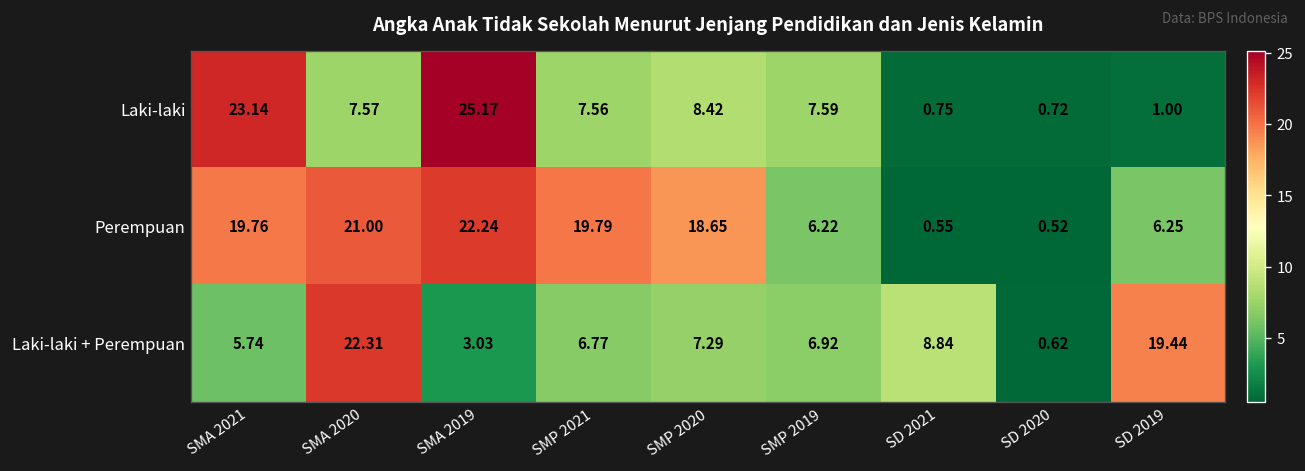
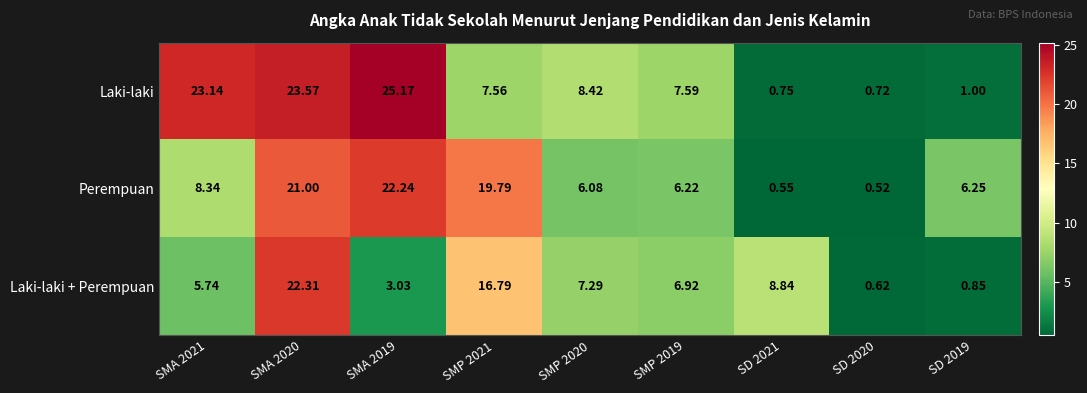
  {
    "Laki-laki": {
      "SMA 2021": 23.14,
-     "SMA 2020": 7.57,
+     "SMA 2020": 23.57,
      "SMA 2019": 25.17,
      "SMP 2021": 7.56,
      "SMP 2020": 8.42,
      "SMP 2019": 7.59,
      "SD 2021": 0.75,
      "SD 2020": 0.72,
      "SD 2019": 1.00
    },
    "Perempuan": {
-     "SMA 2021": 19.76,
+     "SMA 2021": 8.34,
      "SMA 2020": 21.00,
      "SMA 2019": 22.24,
      "SMP 2021": 19.79,
-     "SMP 2020": 18.65,
+     "SMP 2020": 6.08,
      "SMP 2019": 6.22,
      "SD 2021": 0.55,
      "SD 2020": 0.52,
      "SD 2019": 6.25
    },
    "Laki-laki + Perempuan": {
      "SMA 2021": 5.74,
      "SMA 2020": 22.31,
      "SMA 2019": 3.03,
-     "SMP 2021": 6.77,
+     "SMP 2021": 16.79,
      "SMP 2020": 7.29,
      "SMP 2019": 6.92,
      "SD 2021": 8.84,
      "SD 2020": 0.62,
-     "SD 2019": 19.44
+     "SD 2019": 0.85
    }
  }
